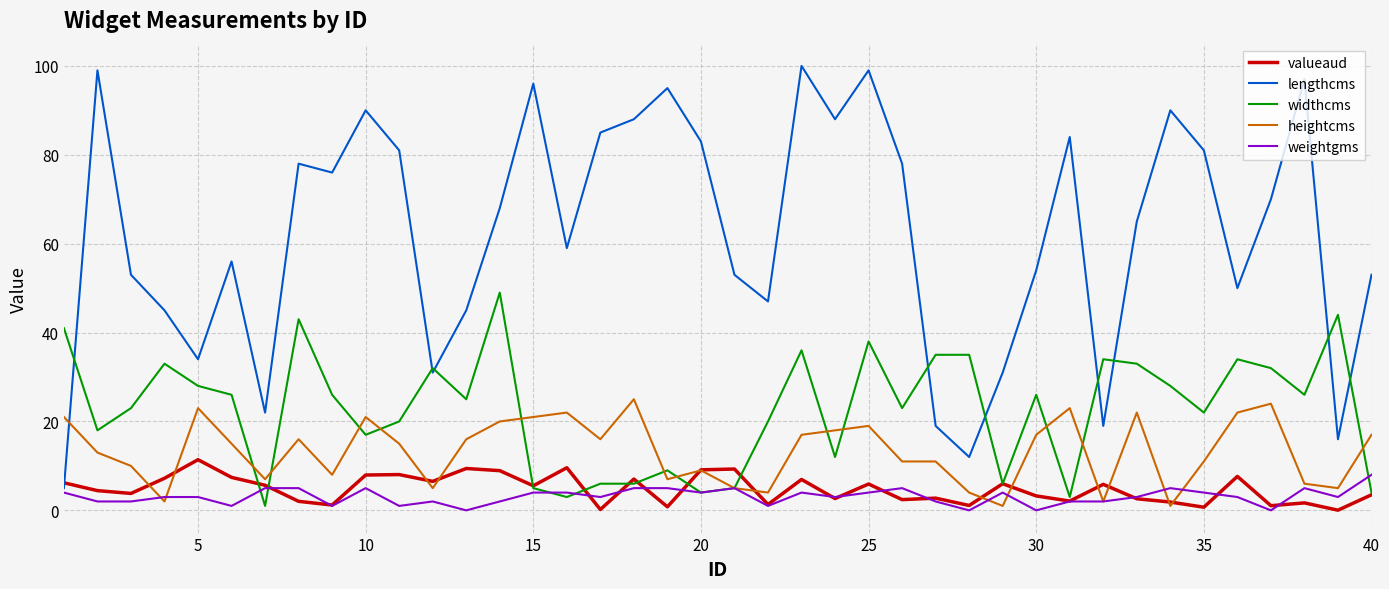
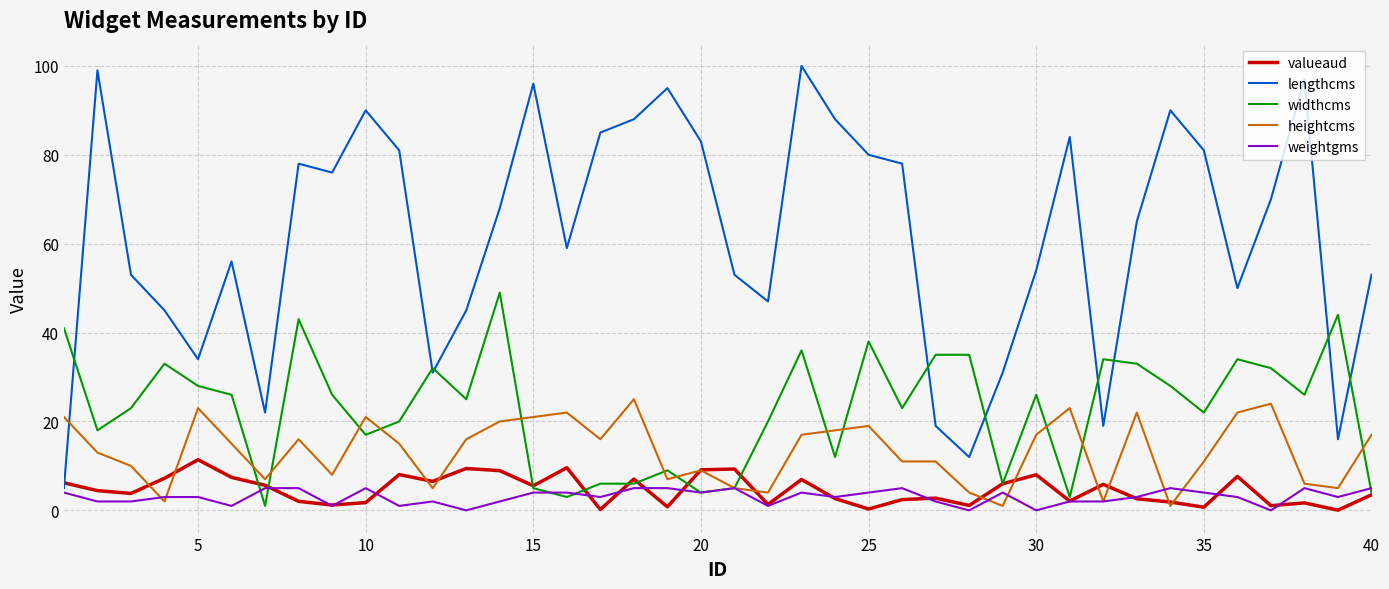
  {
    "valueaud": {
      "5": 11,
-     "10": 8,
-     "25": 6,
-     "30": 3,
+     "10": 2,
+     "25": 0,
+     "30": 8,
      "35": 1
    },
    "lengthcms": {
      "5": 34,
      "10": 90,
      "15": 96,
      "20": 83,
-     "25": 99,
+     "25": 80,
      "30": 54,
      "35": 81,
      "40": 53
    },
    "widthcms": {
      "5": 28,
      "10": 17,
      "25": 38,
      "30": 26,
      "35": 22
    },
    "heightcms": {
      "5": 23,
      "10": 21,
      "15": 21,
      "25": 19,
      "30": 17,
      "35": 11,
      "40": 17
    },
    "weightgms": {
      "5": 3,
      "10": 5,
      "15": 4,
      "25": 4,
      "30": 0,
      "35": 4,
-     "40": 8
+     "40": 5
    }
  }
